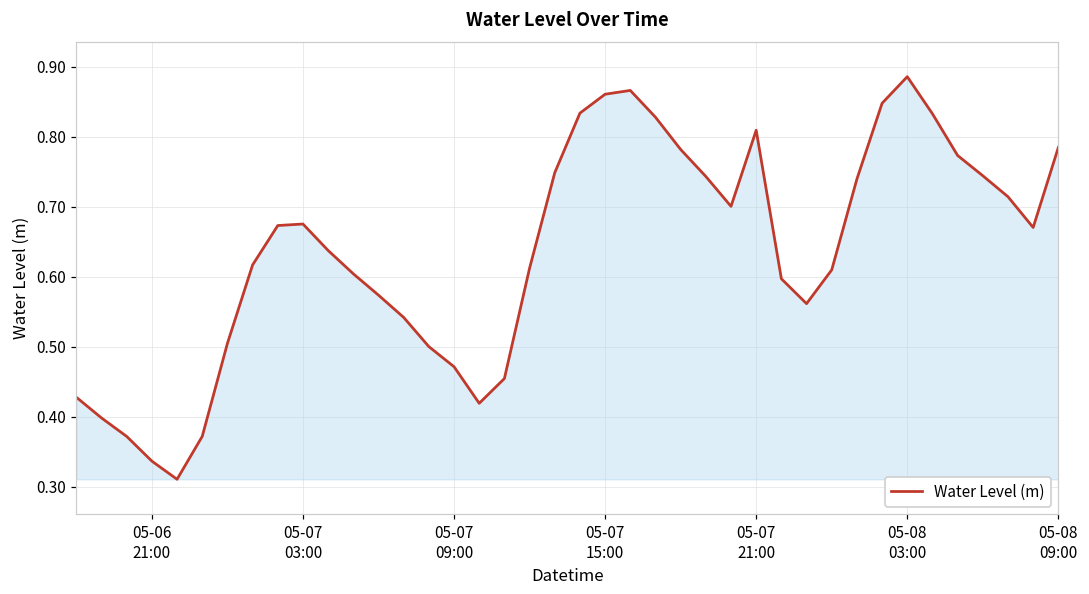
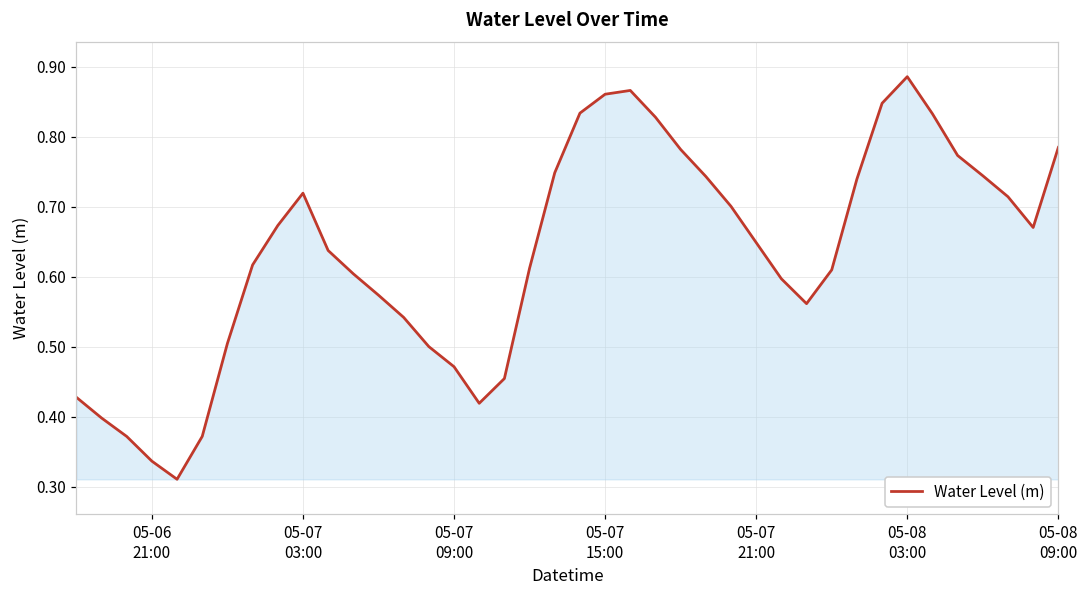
  {
    "05-06 21:00": 0.34,
-   "05-07 03:00": 0.68,
+   "05-07 03:00": 0.72,
    "05-07 09:00": 0.47,
    "05-07 15:00": 0.86,
-   "05-07 21:00": 0.81,
+   "05-07 21:00": 0.65,
    "05-08 03:00": 0.89,
    "05-08 09:00": 0.78
  }
